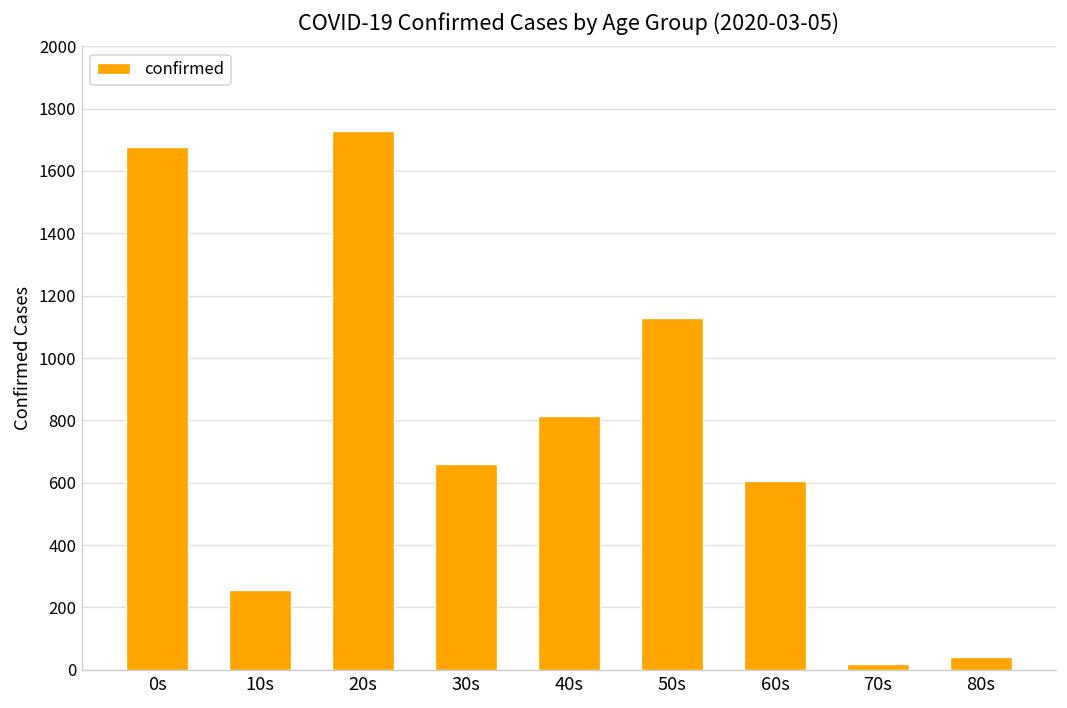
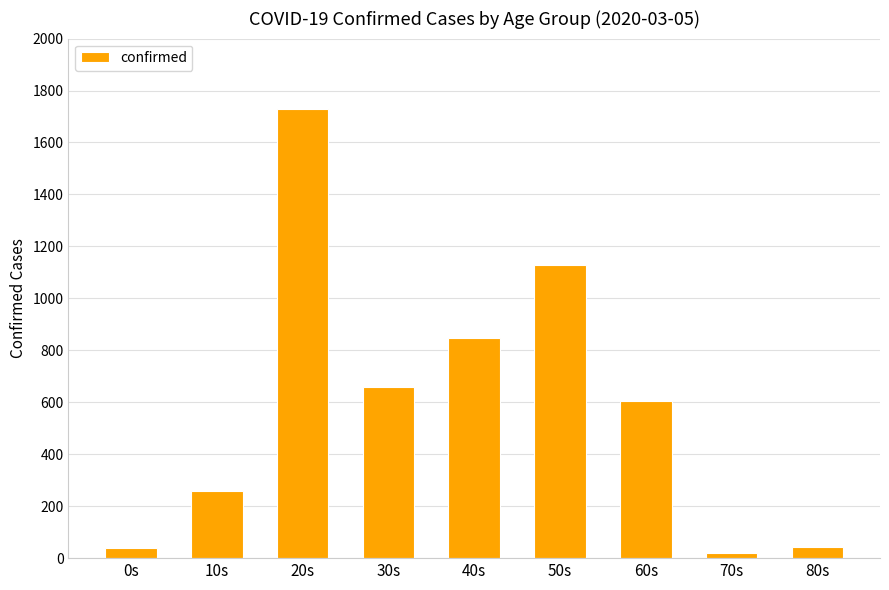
  {
-   "0s": 1680,
+   "0s": 40,
    "10s": 260,
    "20s": 1730,
    "30s": 660,
-   "40s": 810,
+   "40s": 850,
    "50s": 1130,
    "60s": 610,
    "70s": 20,
    "80s": 40
  }
